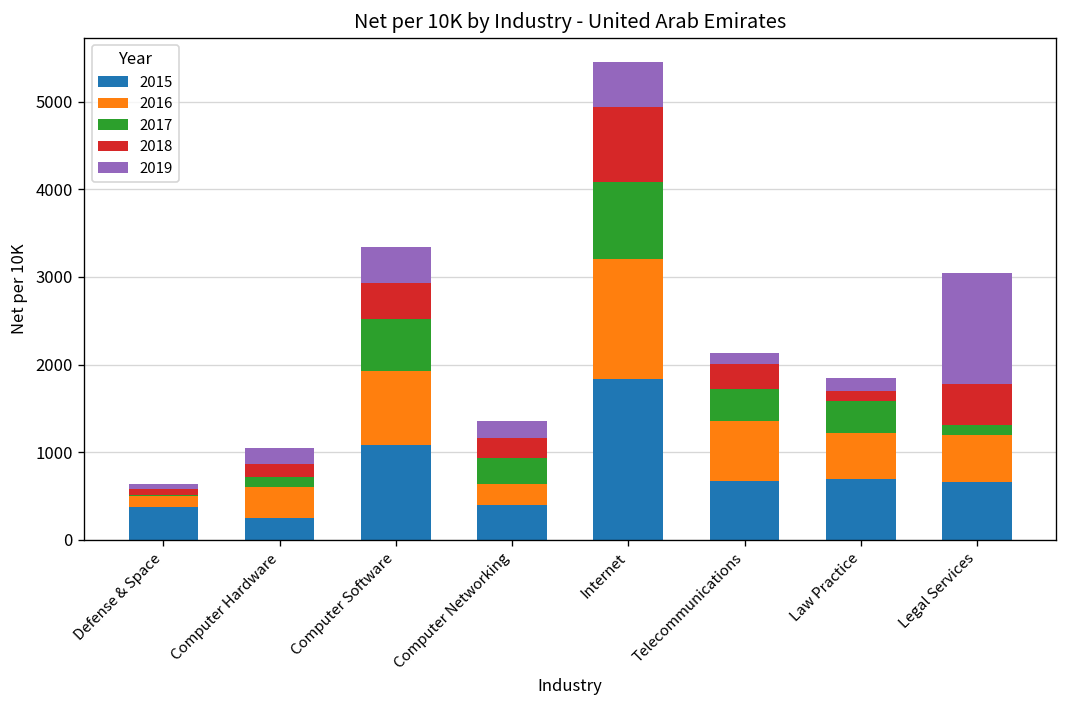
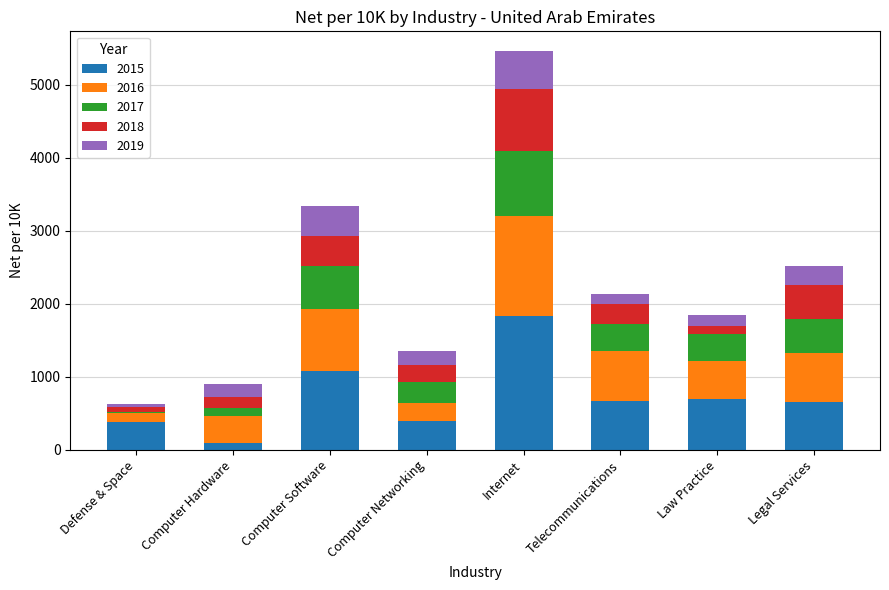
  {
    "2015": {
      "Defense & Space": 400,
-     "Computer Hardware": 200,
+     "Computer Hardware": 100,
      "Computer Software": 1100,
      "Computer Networking": 400,
      "Internet": 1800,
      "Telecommunications": 700,
      "Law Practice": 700,
      "Legal Services": 700
    },
    "2016": {
      "Defense & Space": 100,
      "Computer Hardware": 400,
      "Computer Software": 800,
      "Computer Networking": 200,
      "Internet": 1400,
      "Telecommunications": 700,
      "Law Practice": 500,
-     "Legal Services": 500
+     "Legal Services": 700
    },
    "2017": {
      "Computer Hardware": 100,
      "Computer Software": 600,
      "Computer Networking": 300,
      "Internet": 900,
      "Telecommunications": 400,
      "Law Practice": 400,
-     "Legal Services": 100
+     "Legal Services": 500
    },
    "2018": {
      "Defense & Space": 100,
      "Computer Hardware": 100,
      "Computer Software": 400,
      "Computer Networking": 200,
      "Internet": 900,
      "Telecommunications": 300,
      "Law Practice": 100,
      "Legal Services": 500
    },
    "2019": {
      "Defense & Space": 0,
      "Computer Hardware": 200,
      "Computer Software": 400,
      "Computer Networking": 200,
      "Internet": 500,
      "Telecommunications": 100,
      "Law Practice": 100,
-     "Legal Services": 1300
+     "Legal Services": 300
    }
  }
